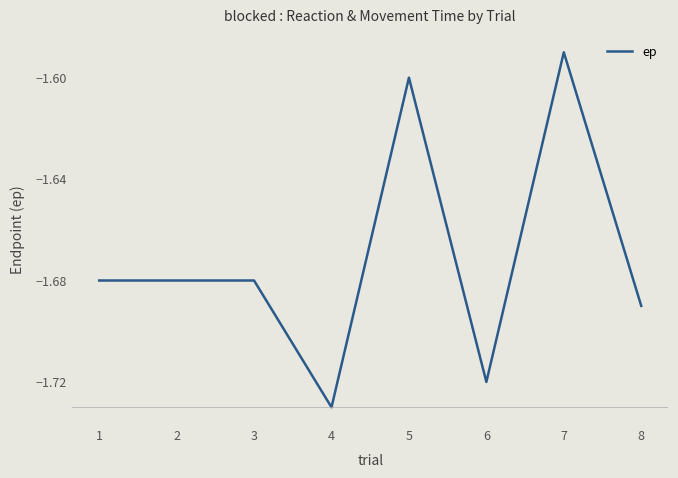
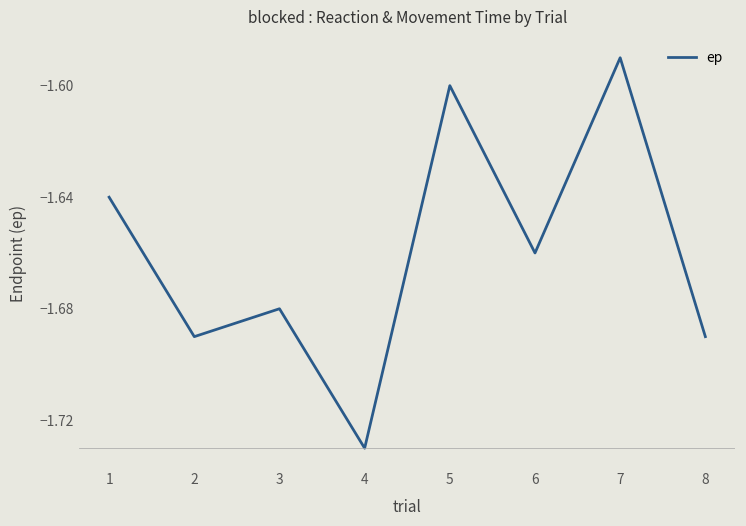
  {
-   "1": -1.68,
-   "2": -1.68,
+   "1": -1.64,
+   "2": -1.69,
    "3": -1.68,
    "4": -1.73,
    "5": -1.60,
-   "6": -1.72,
+   "6": -1.66,
    "7": -1.59,
    "8": -1.69
  }
